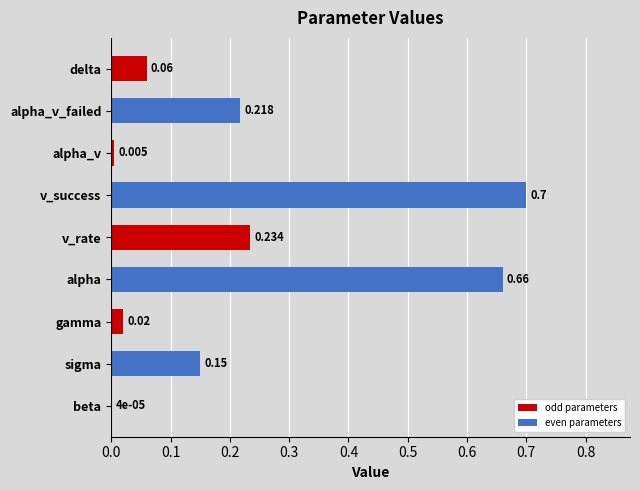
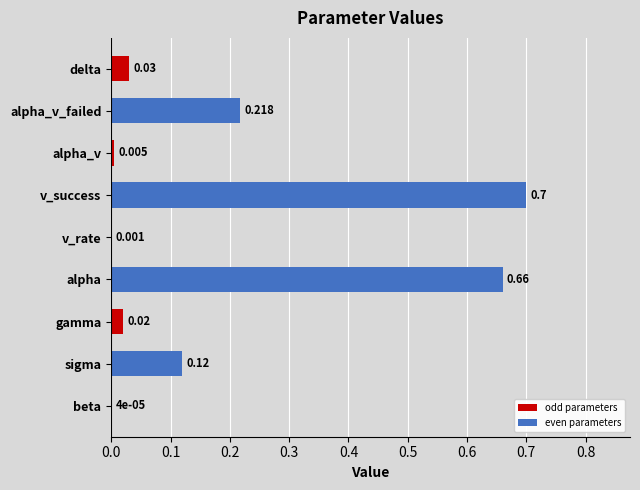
  {
-   "delta": "0.06",
+   "delta": "0.03",
    "alpha_v_failed": "0.218",
    "alpha_v": "0.005",
    "v_success": "0.7",
-   "v_rate": "0.234",
+   "v_rate": "0.001",
    "alpha": "0.66",
    "gamma": "0.02",
-   "sigma": "0.15",
+   "sigma": "0.12",
    "beta": "4e-05"
  }
